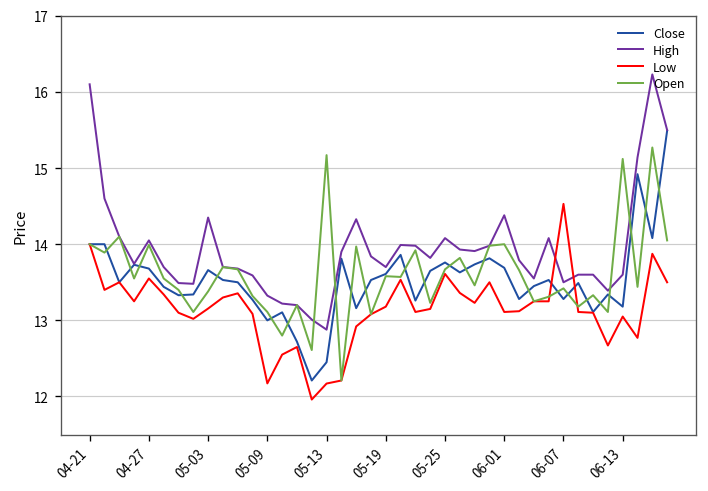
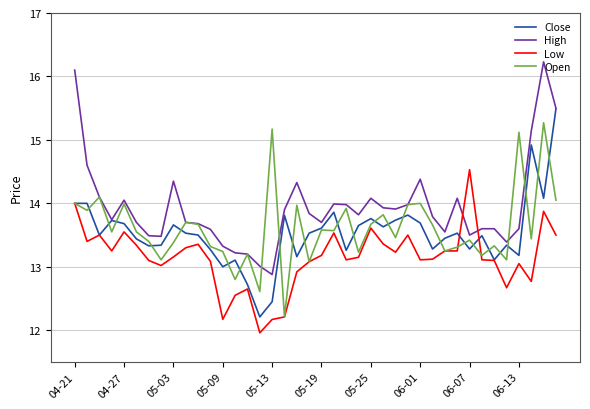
  {
    "Close": {
      "04-27": 13.7,
      "05-03": 13.7,
      "05-09": 13.0,
      "05-13": 12.5,
      "05-25": 13.8,
      "06-01": 13.7,
      "06-07": 13.3,
      "06-13": 13.2
    },
    "High": {
      "04-21": 16.1,
      "04-27": 14.1,
      "05-03": 14.4,
      "05-09": 13.3,
      "05-13": 12.9,
      "05-19": 13.7,
      "05-25": 14.1,
      "06-01": 14.4,
      "06-07": 13.5,
      "06-13": 13.6
    },
    "Low": {
      "04-27": 13.6,
      "05-03": 13.2,
      "05-09": 12.2,
      "05-13": 12.2,
      "05-19": 13.2,
      "05-25": 13.6,
      "06-01": 13.1,
      "06-07": 14.5,
      "06-13": 13.1
    },
    "Open": {
      "04-27": 14.0,
      "05-03": 13.4,
-     "05-09": 13.1,
+     "05-09": 13.2,
      "05-13": 15.2,
      "05-25": 13.7,
      "06-01": 14.0,
      "06-07": 13.4,
      "06-13": 15.1
    }
  }
